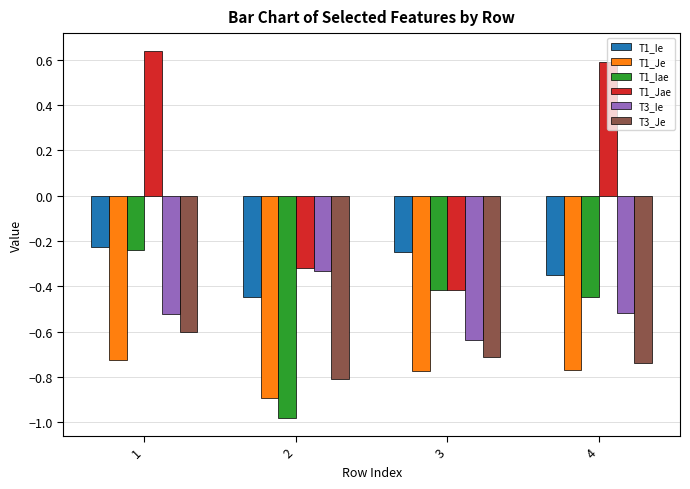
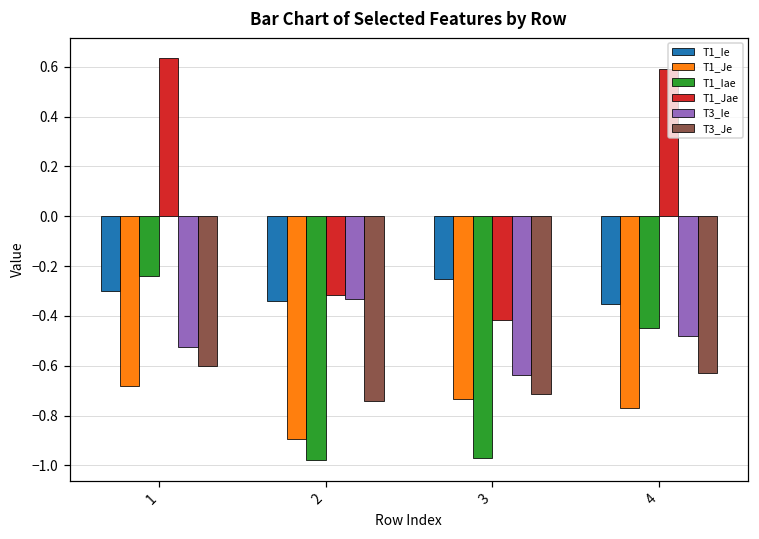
  {
    "T1_Ie": {
-     "1": -0.23,
-     "2": -0.45,
+     "1": -0.30,
+     "2": -0.34,
      "3": -0.25,
      "4": -0.35
    },
    "T1_Je": {
-     "1": -0.72,
+     "1": -0.68,
      "2": -0.89,
-     "3": -0.77,
+     "3": -0.74,
      "4": -0.77
    },
    "T1_Iae": {
      "1": -0.24,
      "2": -0.98,
-     "3": -0.42,
+     "3": -0.97,
      "4": -0.45
    },
    "T1_Jae": {
      "1": 0.64,
      "2": -0.32,
      "3": -0.42
    },
    "T3_Ie": {
      "1": -0.52,
      "2": -0.33,
      "3": -0.64,
-     "4": -0.52
+     "4": -0.48
    },
    "T3_Je": {
      "1": -0.60,
-     "2": -0.81,
+     "2": -0.74,
      "3": -0.71,
-     "4": -0.74
+     "4": -0.63
    }
  }
